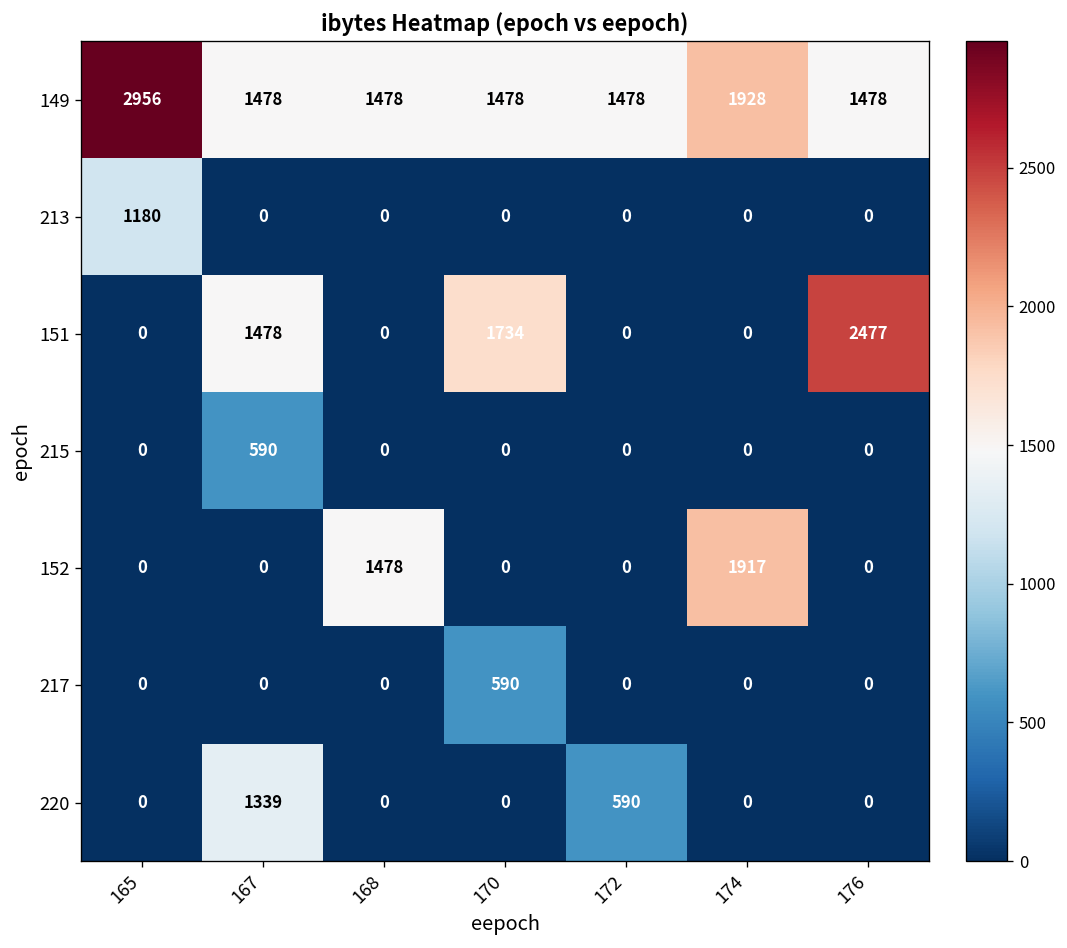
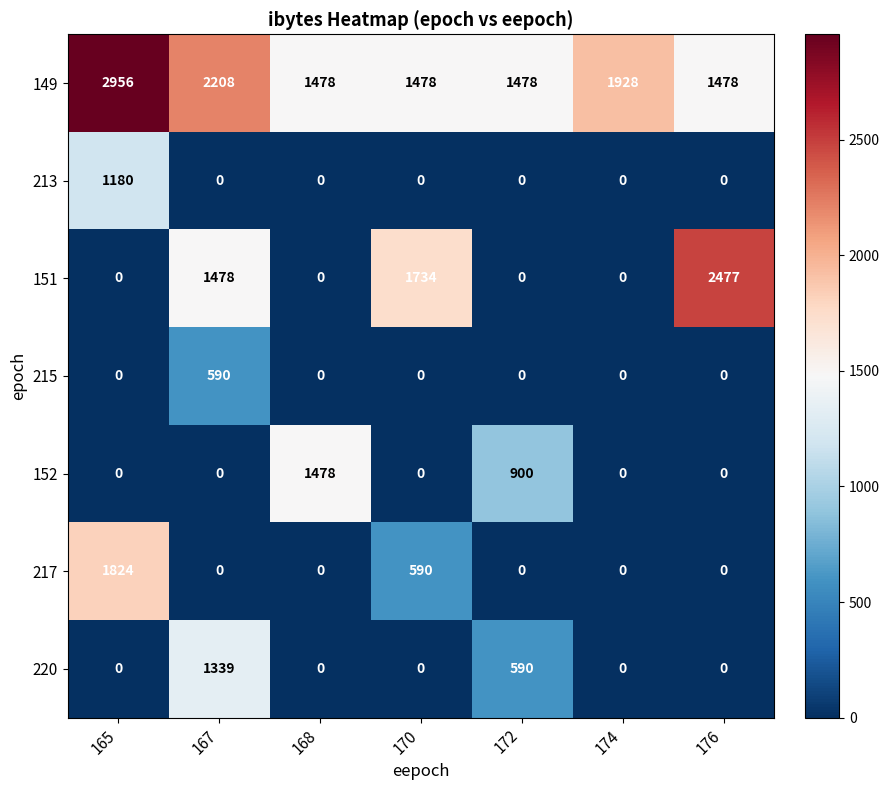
  {
    "149": {
      "165": 2956,
-     "167": 1478,
+     "167": 2208,
      "168": 1478,
      "170": 1478,
      "172": 1478,
      "174": 1928,
      "176": 1478
    },
    "213": {
      "165": 1180,
      "167": 0,
      "168": 0,
      "170": 0,
      "172": 0,
      "174": 0,
      "176": 0
    },
    "151": {
      "165": 0,
      "167": 1478,
      "168": 0,
      "170": 1734,
      "172": 0,
      "174": 0,
      "176": 2477
    },
    "215": {
      "165": 0,
      "167": 590,
      "168": 0,
      "170": 0,
      "172": 0,
      "174": 0,
      "176": 0
    },
    "152": {
      "165": 0,
      "167": 0,
      "168": 1478,
      "170": 0,
-     "172": 0,
-     "174": 1917,
+     "172": 900,
+     "174": 0,
      "176": 0
    },
    "217": {
-     "165": 0,
+     "165": 1824,
      "167": 0,
      "168": 0,
      "170": 590,
      "172": 0,
      "174": 0,
      "176": 0
    },
    "220": {
      "165": 0,
      "167": 1339,
      "168": 0,
      "170": 0,
      "172": 590,
      "174": 0,
      "176": 0
    }
  }
